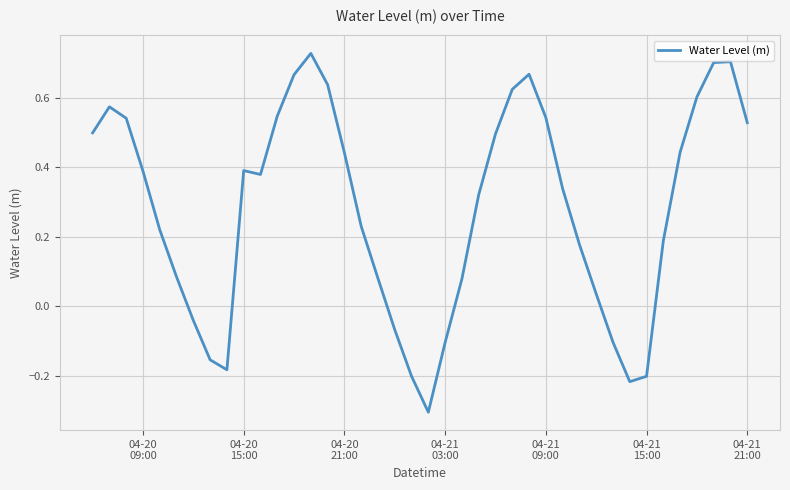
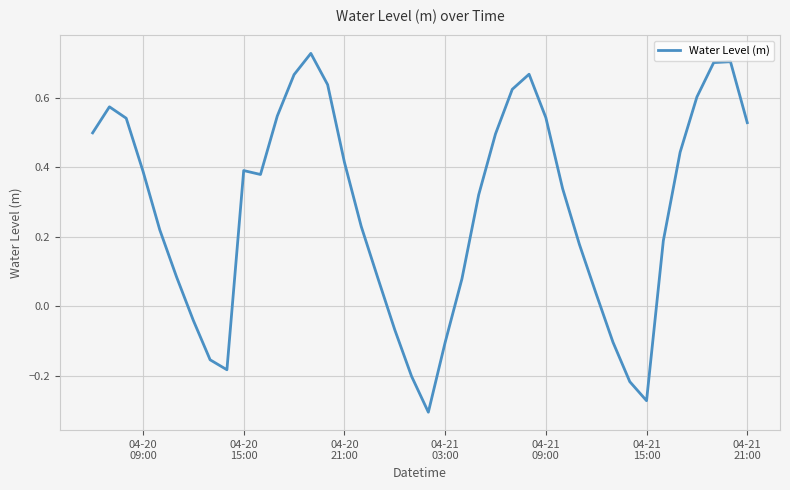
  {
    "04-20 09:00": 0.39,
    "04-20 15:00": 0.39,
-   "04-20 21:00": 0.44,
+   "04-20 21:00": 0.41,
    "04-21 03:00": -0.10,
    "04-21 09:00": 0.54,
-   "04-21 15:00": -0.20,
+   "04-21 15:00": -0.27,
    "04-21 21:00": 0.53
  }
